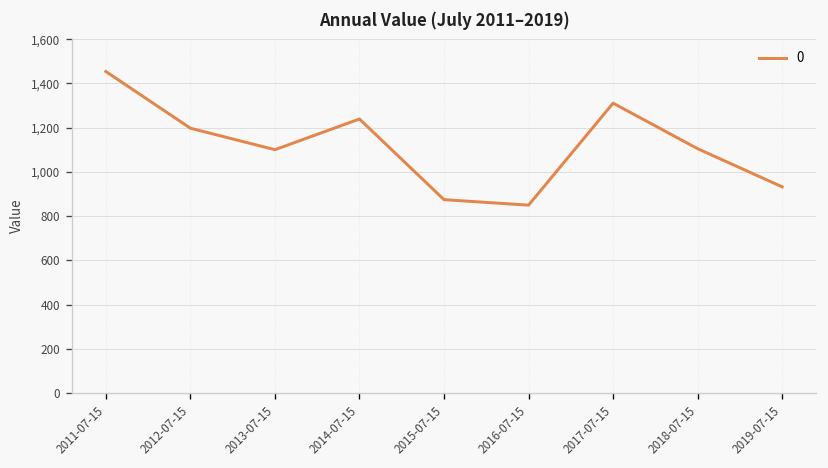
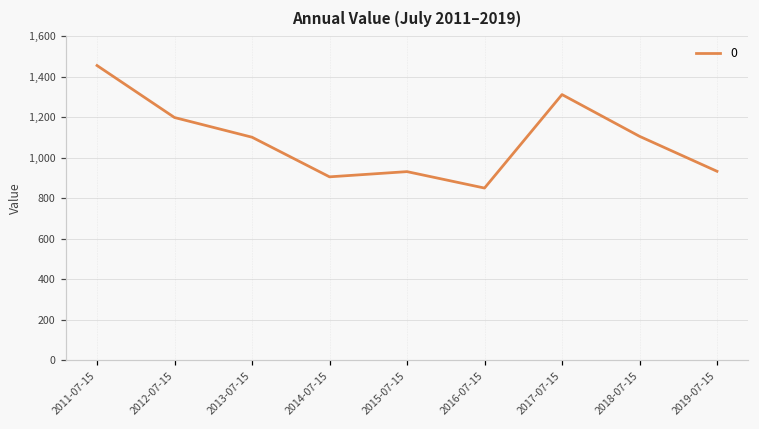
  {
    "2011-07-15": "1,450",
    "2012-07-15": "1,200",
    "2013-07-15": "1,100",
-   "2014-07-15": "1,240",
-   "2015-07-15": "870",
+   "2014-07-15": "910",
+   "2015-07-15": "930",
    "2016-07-15": "850",
    "2017-07-15": "1,310",
    "2018-07-15": "1,110",
    "2019-07-15": "930"
  }
